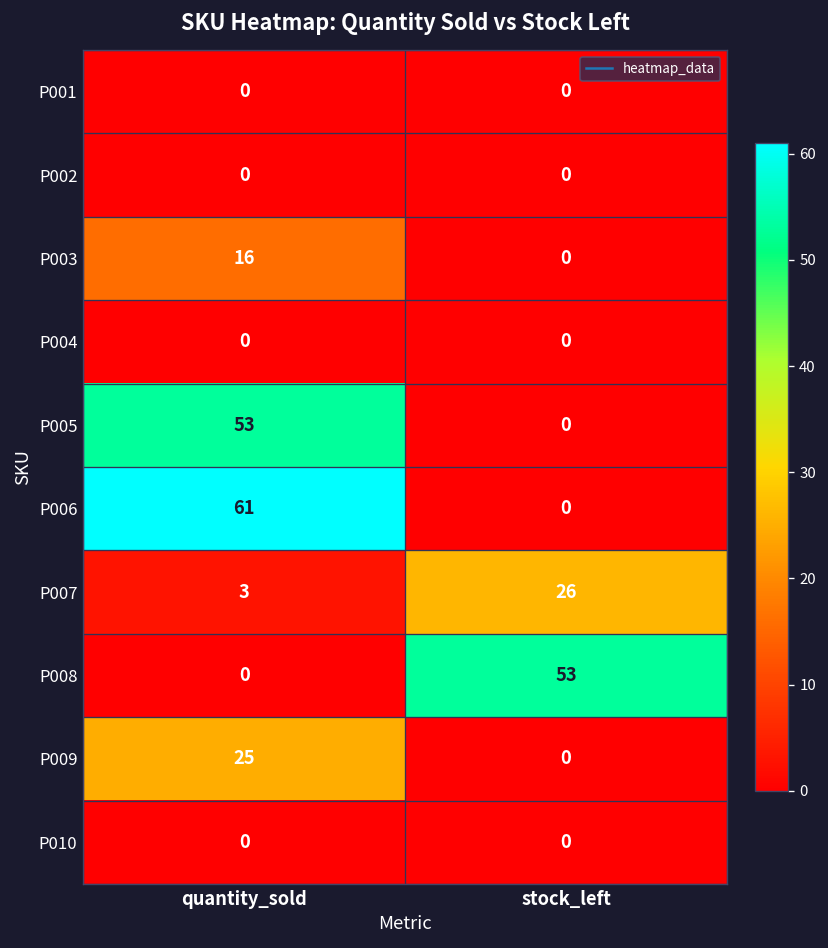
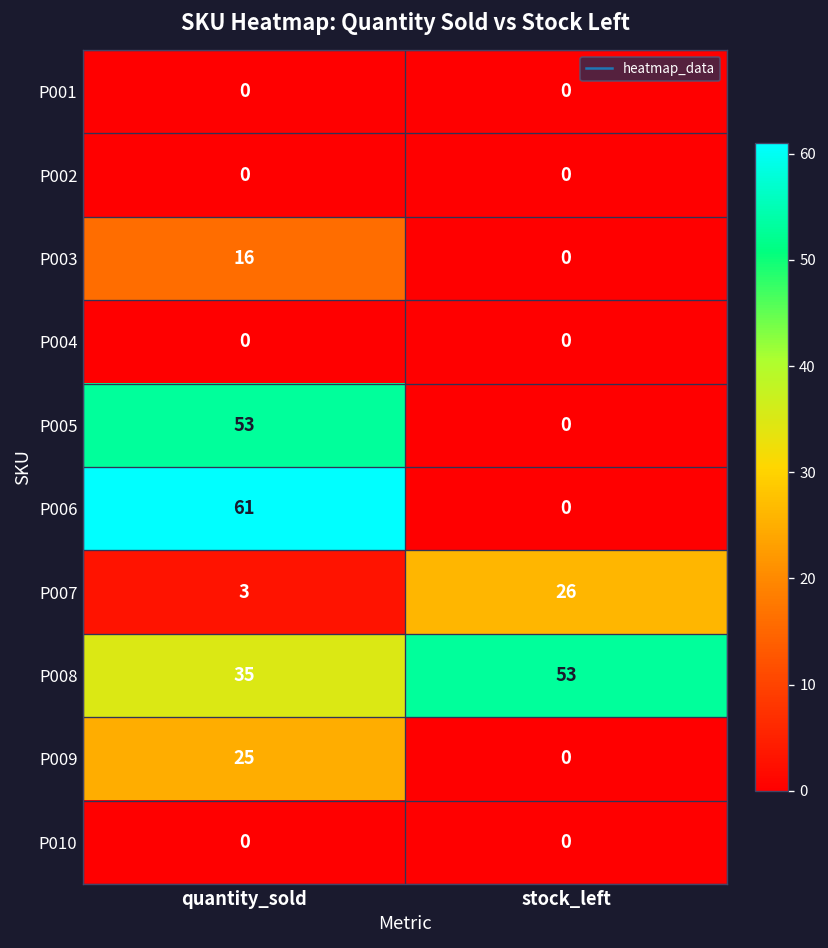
  {
    "P001": {
      "quantity_sold": 0,
      "stock_left": 0
    },
    "P002": {
      "quantity_sold": 0,
      "stock_left": 0
    },
    "P003": {
      "quantity_sold": 16,
      "stock_left": 0
    },
    "P004": {
      "quantity_sold": 0,
      "stock_left": 0
    },
    "P005": {
      "quantity_sold": 53,
      "stock_left": 0
    },
    "P006": {
      "quantity_sold": 61,
      "stock_left": 0
    },
    "P007": {
      "quantity_sold": 3,
      "stock_left": 26
    },
    "P008": {
-     "quantity_sold": 0,
+     "quantity_sold": 35,
      "stock_left": 53
    },
    "P009": {
      "quantity_sold": 25,
      "stock_left": 0
    },
    "P010": {
      "quantity_sold": 0,
      "stock_left": 0
    }
  }
